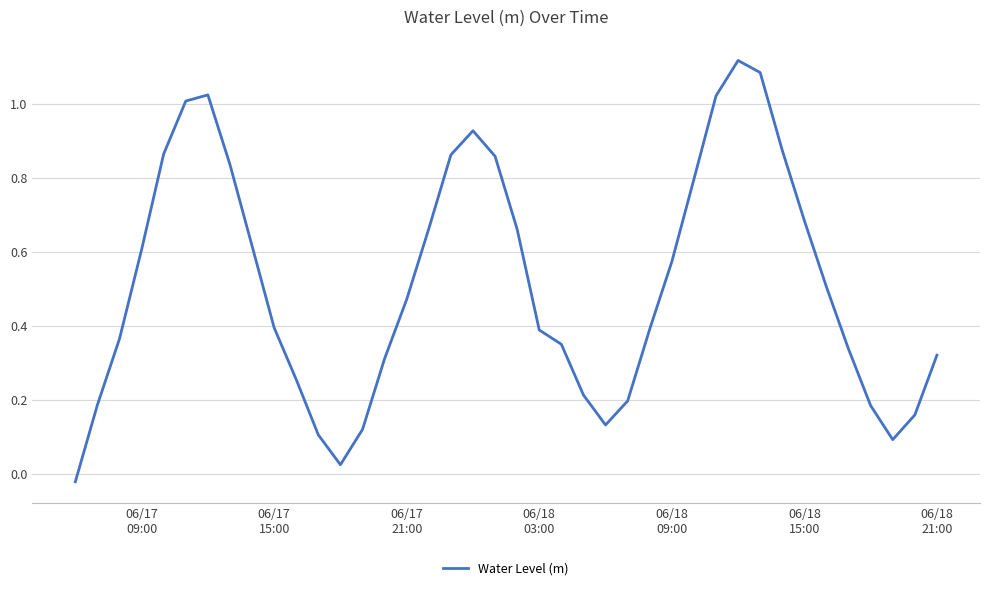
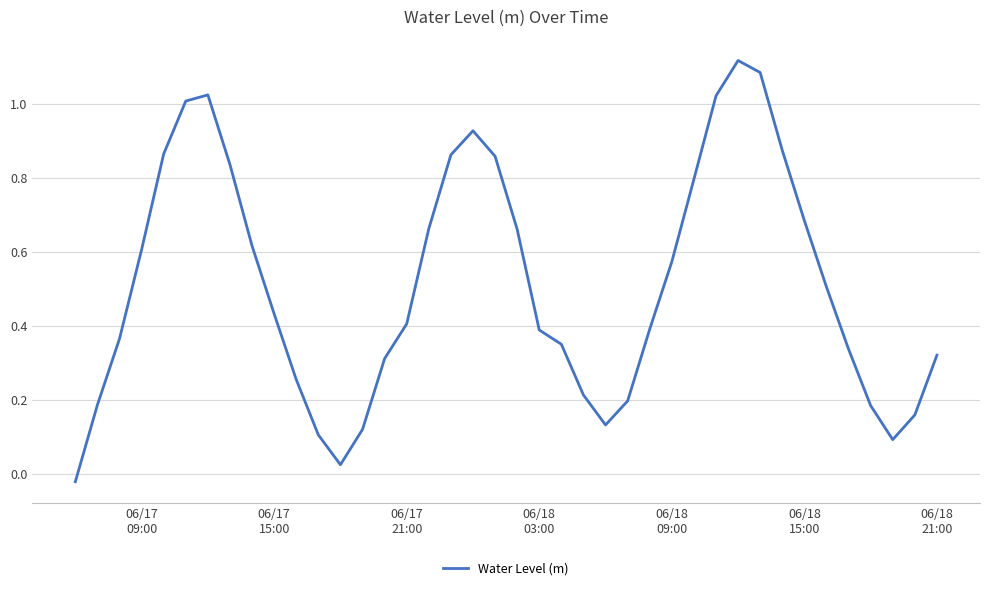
  {
    "06/17 09:00": 0.61,
-   "06/17 15:00": 0.40,
-   "06/17 21:00": 0.47,
+   "06/17 15:00": 0.43,
+   "06/17 21:00": 0.41,
    "06/18 03:00": 0.39,
    "06/18 09:00": 0.57,
    "06/18 15:00": 0.68,
    "06/18 21:00": 0.32
  }
